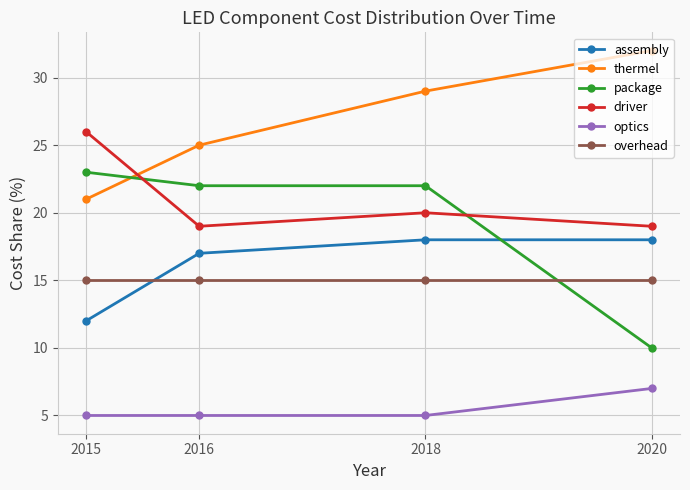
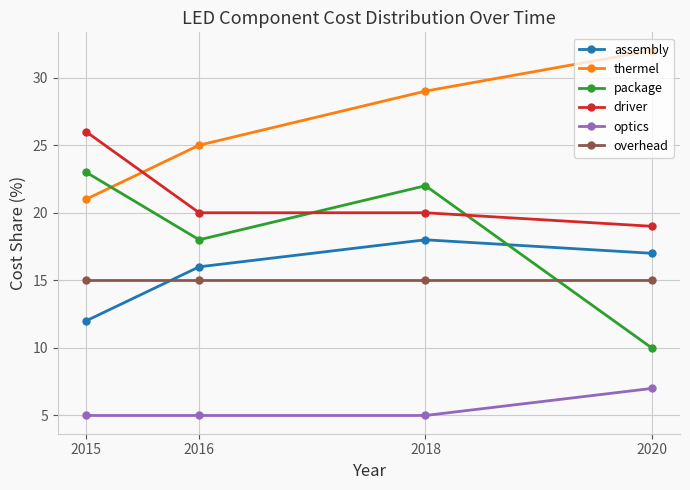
  {
    "assembly": {
      "2015": 12,
-     "2016": 17,
+     "2016": 16,
      "2018": 18,
-     "2020": 18
+     "2020": 17
    },
    "thermel": {
      "2015": 21,
      "2016": 25,
      "2018": 29
    },
    "package": {
      "2015": 23,
-     "2016": 22,
+     "2016": 18,
      "2018": 22,
      "2020": 10
    },
    "driver": {
      "2015": 26,
-     "2016": 19,
+     "2016": 20,
      "2018": 20,
      "2020": 19
    },
    "optics": {
      "2015": 5,
      "2016": 5,
      "2018": 5,
      "2020": 7
    },
    "overhead": {
      "2015": 15,
      "2016": 15,
      "2018": 15,
      "2020": 15
    }
  }
